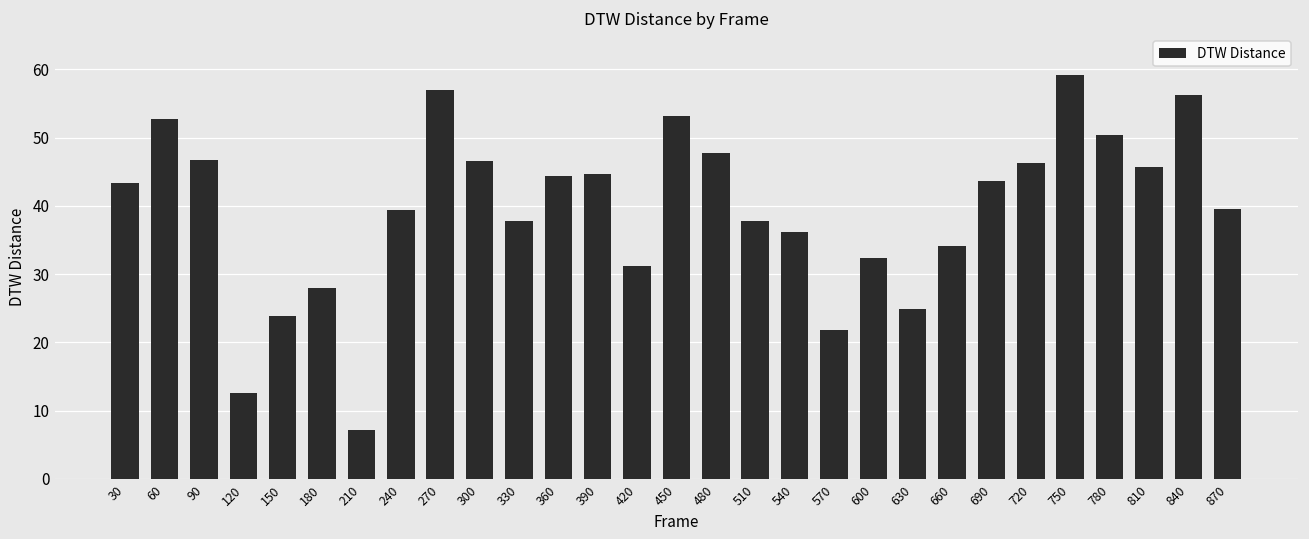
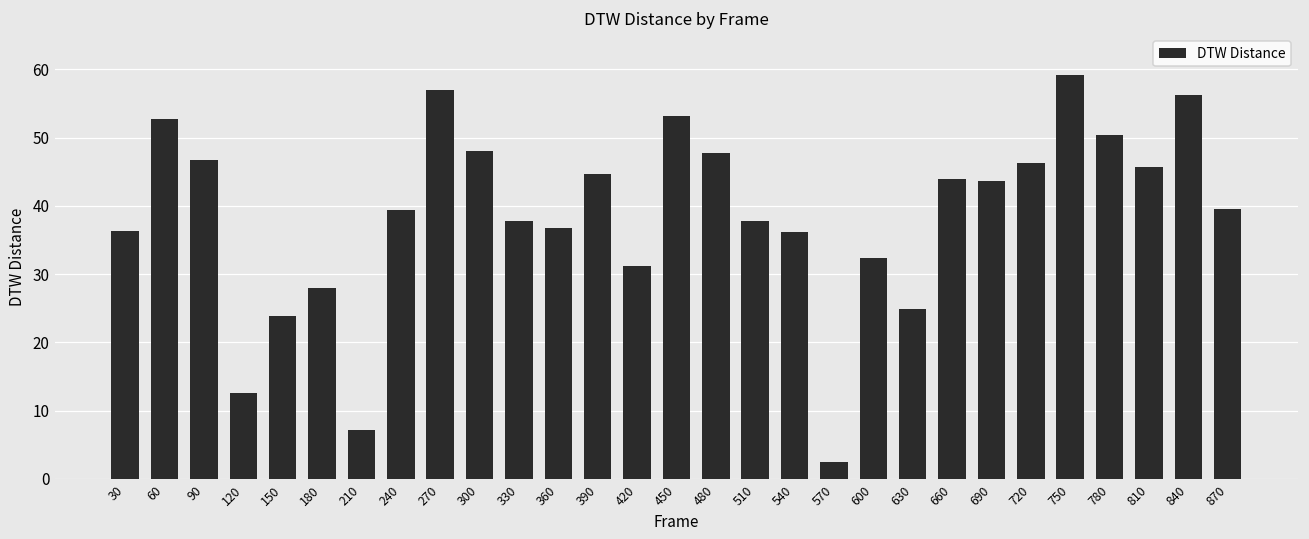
  {
-   "30": 43,
+   "30": 36,
    "60": 53,
    "90": 47,
    "120": 13,
    "150": 24,
    "180": 28,
    "210": 7,
    "240": 39,
    "270": 57,
-   "300": 47,
+   "300": 48,
    "330": 38,
-   "360": 44,
+   "360": 37,
    "390": 45,
    "420": 31,
    "450": 53,
    "480": 48,
    "510": 38,
    "540": 36,
-   "570": 22,
+   "570": 2,
    "600": 32,
    "630": 25,
-   "660": 34,
+   "660": 44,
    "690": 44,
    "720": 46,
    "750": 59,
    "780": 50,
    "810": 46,
    "840": 56,
    "870": 40
  }
